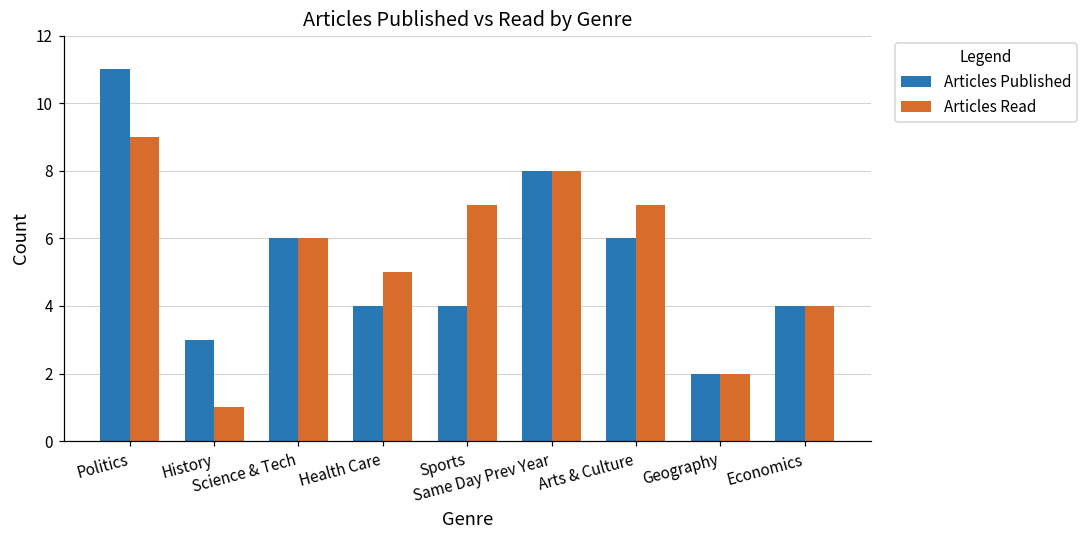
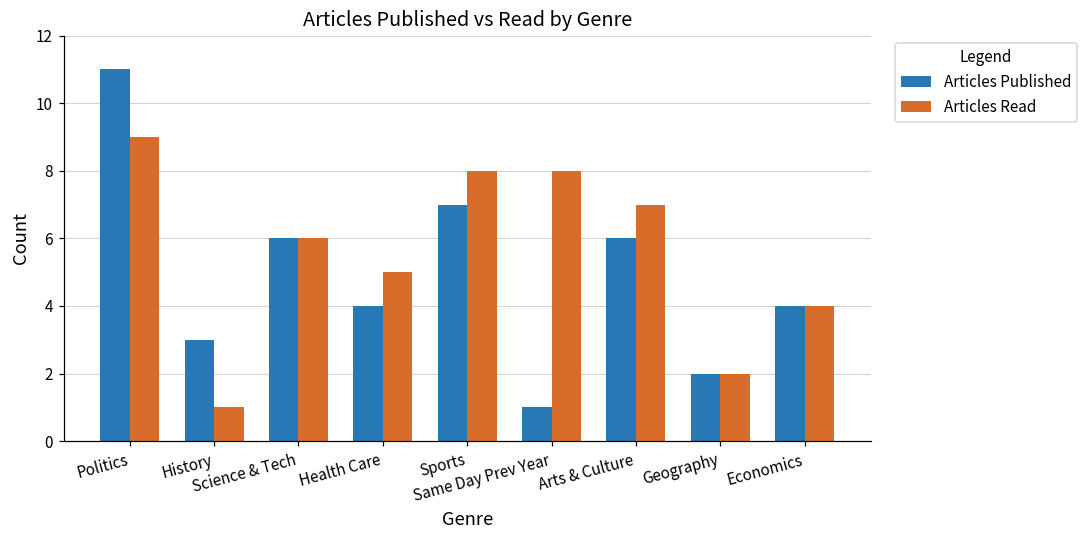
  {
    "Articles Published": {
      "Politics": 11,
      "History": 3,
      "Science & Tech": 6,
      "Health Care": 4,
-     "Sports": 4,
-     "Same Day Prev Year": 8,
+     "Sports": 7,
+     "Same Day Prev Year": 1,
      "Arts & Culture": 6,
      "Geography": 2,
      "Economics": 4
    },
    "Articles Read": {
      "Politics": 9,
      "History": 1,
      "Science & Tech": 6,
      "Health Care": 5,
-     "Sports": 7,
+     "Sports": 8,
      "Same Day Prev Year": 8,
      "Arts & Culture": 7,
      "Geography": 2,
      "Economics": 4
    }
  }
